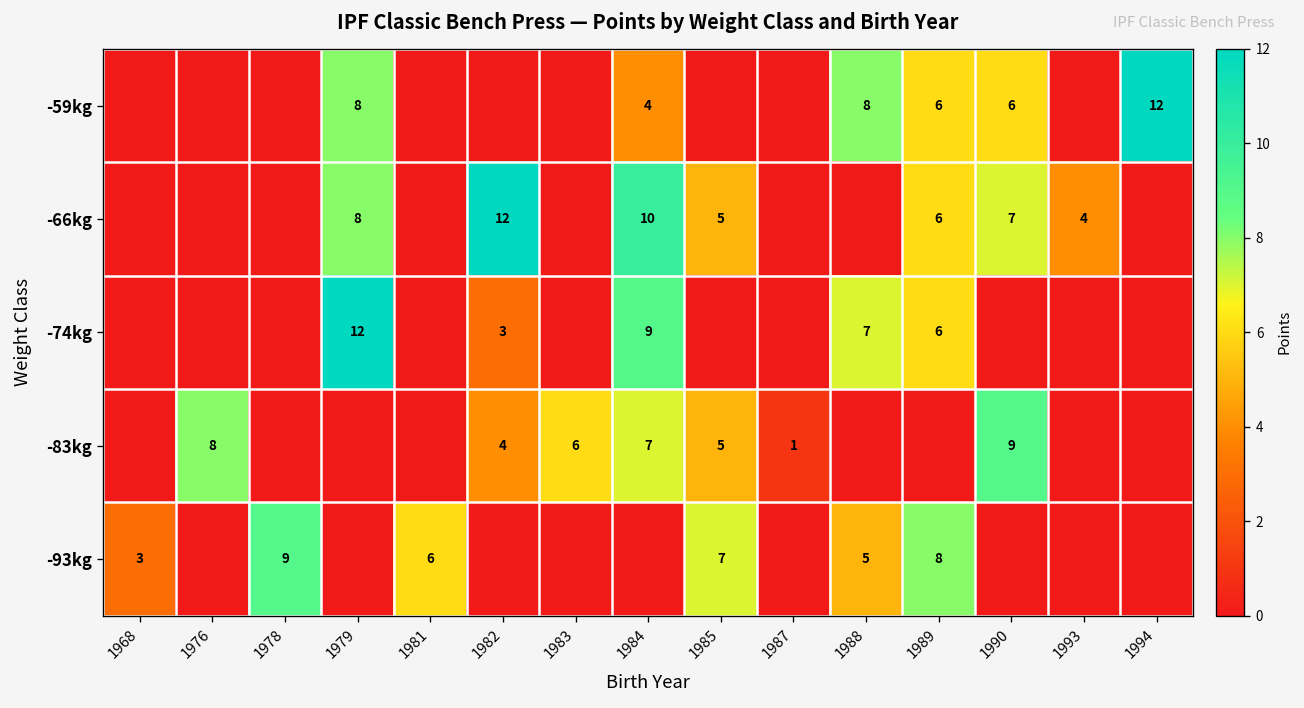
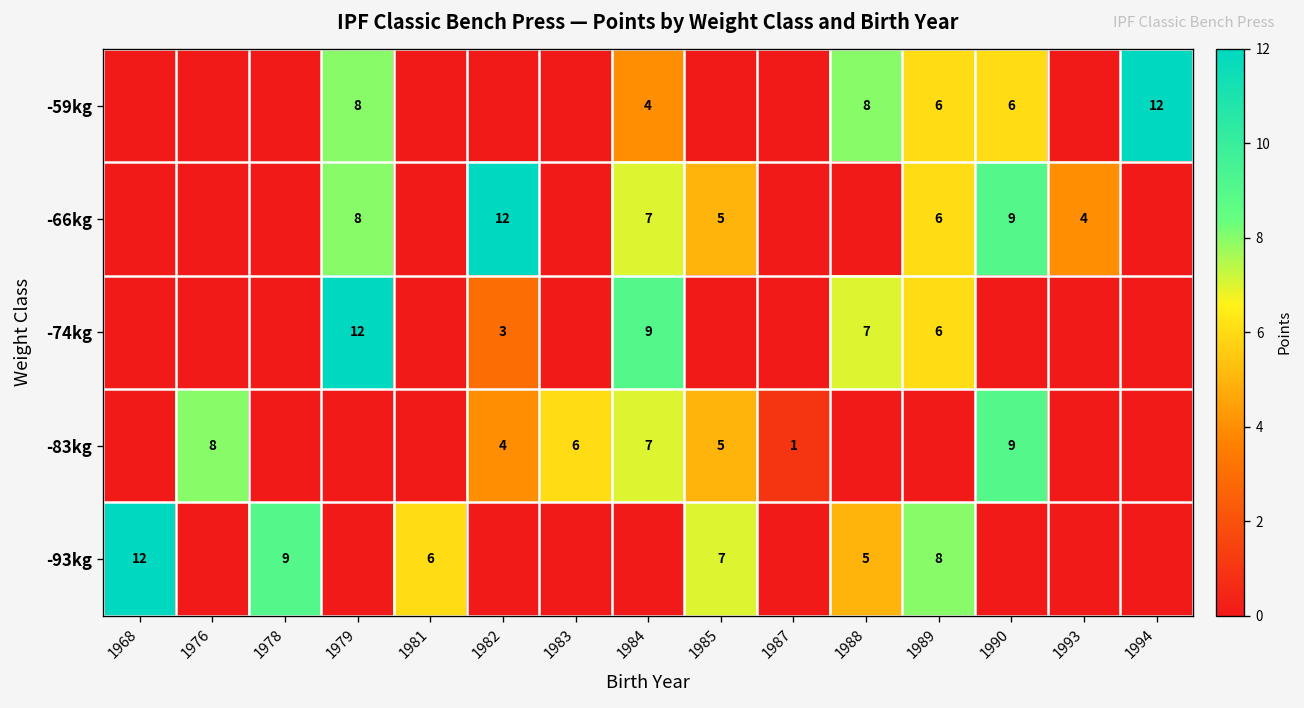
  {
    "-59kg": {
      "1979": 8,
      "1984": 4,
      "1988": 8,
      "1989": 6,
      "1990": 6,
      "1994": 12
    },
    "-66kg": {
      "1979": 8,
      "1982": 12,
-     "1984": 10,
+     "1984": 7,
      "1985": 5,
      "1989": 6,
-     "1990": 7,
+     "1990": 9,
      "1993": 4
    },
    "-74kg": {
      "1979": 12,
      "1982": 3,
      "1984": 9,
      "1988": 7,
      "1989": 6
    },
    "-83kg": {
      "1976": 8,
      "1982": 4,
      "1983": 6,
      "1984": 7,
      "1985": 5,
      "1987": 1,
      "1990": 9
    },
    "-93kg": {
-     "1968": 3,
+     "1968": 12,
      "1978": 9,
      "1981": 6,
      "1985": 7,
      "1988": 5,
      "1989": 8
    }
  }
